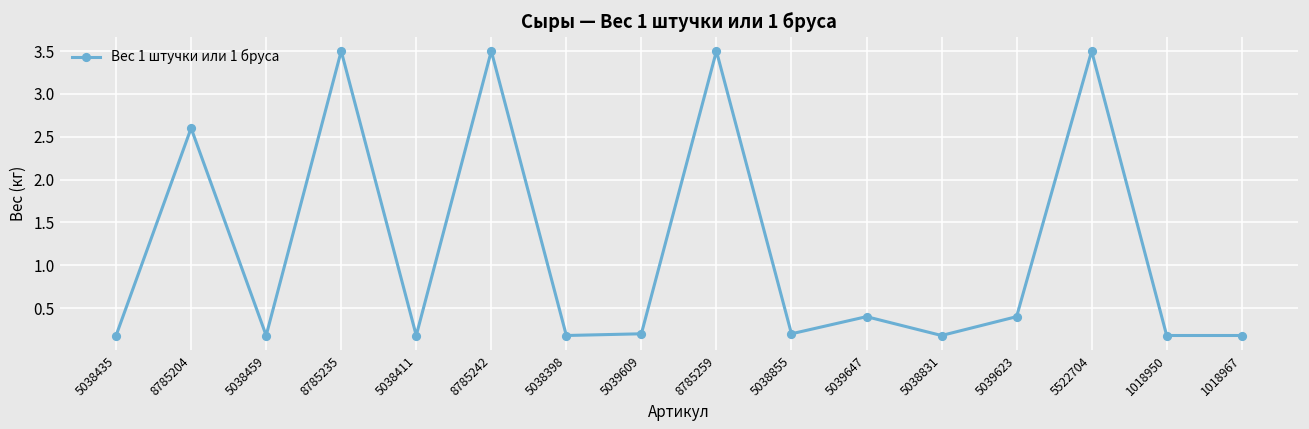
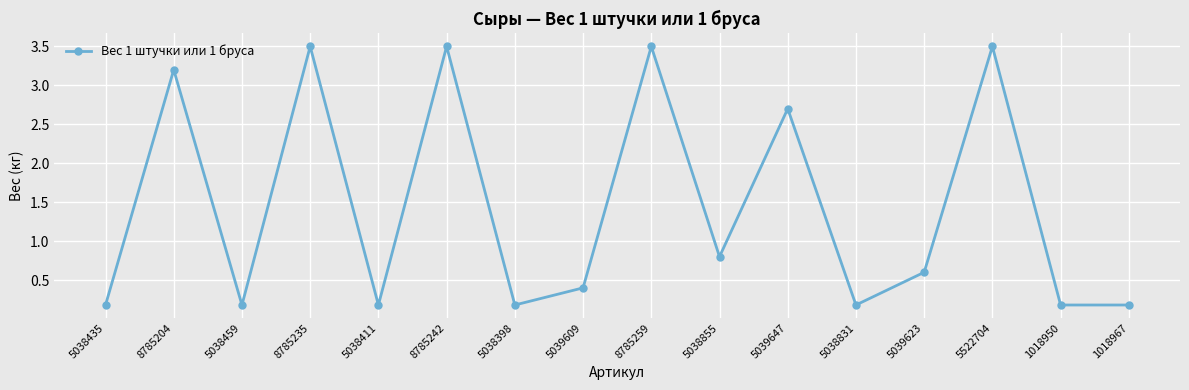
  {
    "5038435": 0.2,
-   "8785204": 2.6,
+   "8785204": 3.2,
    "5038459": 0.2,
    "8785235": 3.5,
    "5038411": 0.2,
    "8785242": 3.5,
    "5038398": 0.2,
-   "5039609": 0.2,
+   "5039609": 0.4,
    "8785259": 3.5,
-   "5038855": 0.2,
-   "5039647": 0.4,
+   "5038855": 0.8,
+   "5039647": 2.7,
    "5038831": 0.2,
-   "5039623": 0.4,
+   "5039623": 0.6,
    "5522704": 3.5,
    "1018950": 0.2,
    "1018967": 0.2
  }
